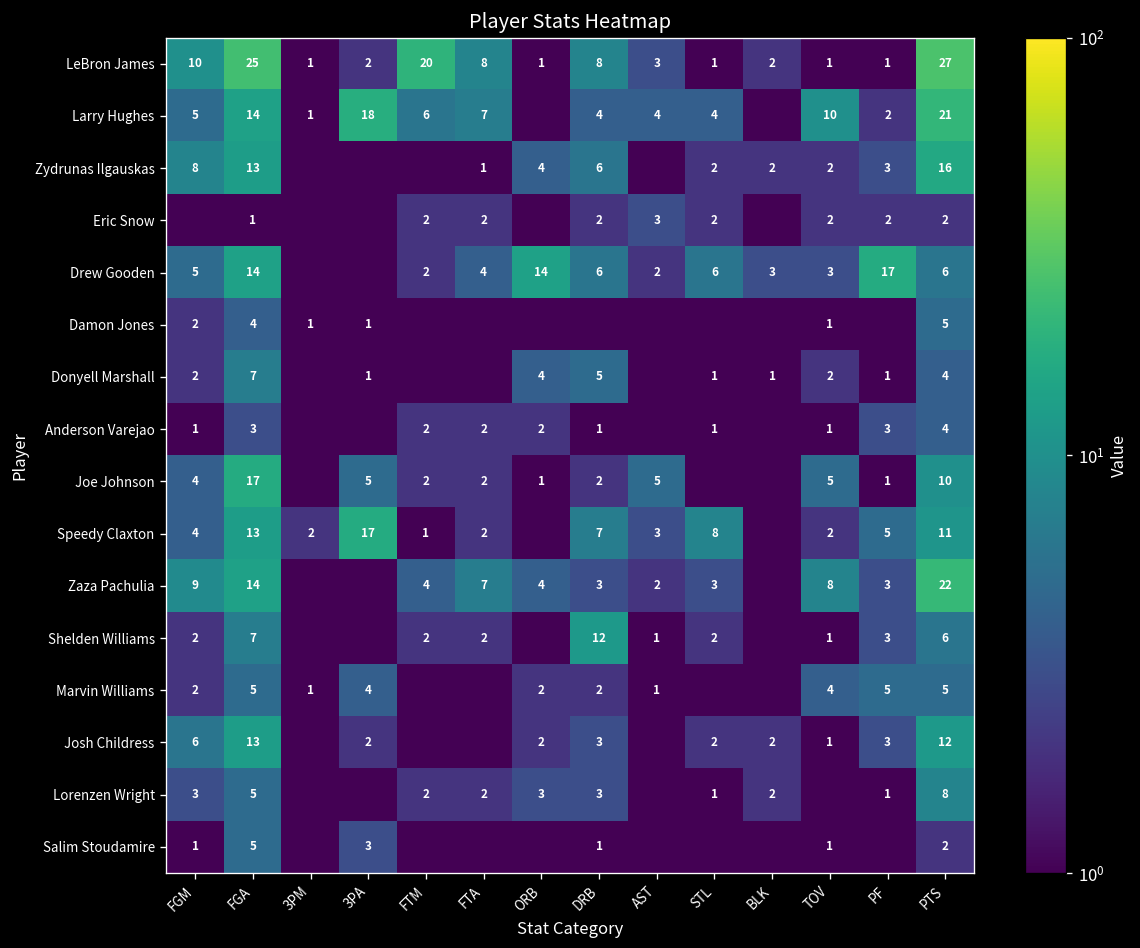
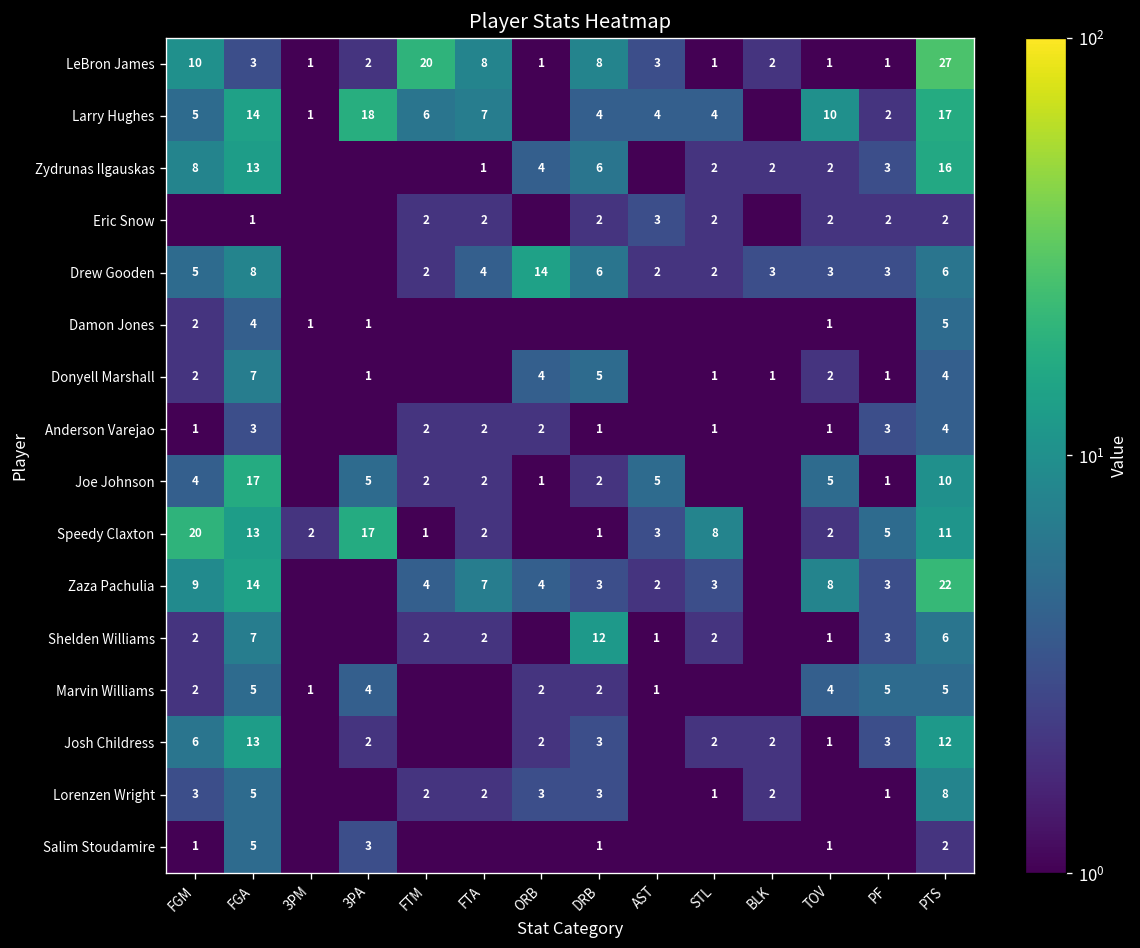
  {
    "LeBron James": {
      "FGM": 10,
-     "FGA": 25,
+     "FGA": 3,
      "3PM": 1,
      "3PA": 2,
      "FTM": 20,
      "FTA": 8,
      "ORB": 1,
      "DRB": 8,
      "AST": 3,
      "STL": 1,
      "BLK": 2,
      "TOV": 1,
      "PF": 1,
      "PTS": 27
    },
    "Larry Hughes": {
      "FGM": 5,
      "FGA": 14,
      "3PM": 1,
      "3PA": 18,
      "FTM": 6,
      "FTA": 7,
      "DRB": 4,
      "AST": 4,
      "STL": 4,
      "TOV": 10,
      "PF": 2,
-     "PTS": 21
+     "PTS": 17
    },
    "Zydrunas Ilgauskas": {
      "FGM": 8,
      "FGA": 13,
      "FTA": 1,
      "ORB": 4,
      "DRB": 6,
      "STL": 2,
      "BLK": 2,
      "TOV": 2,
      "PF": 3,
      "PTS": 16
    },
    "Eric Snow": {
      "FGA": 1,
      "FTM": 2,
      "FTA": 2,
      "DRB": 2,
      "AST": 3,
      "STL": 2,
      "TOV": 2,
      "PF": 2,
      "PTS": 2
    },
    "Drew Gooden": {
      "FGM": 5,
-     "FGA": 14,
+     "FGA": 8,
      "FTM": 2,
      "FTA": 4,
      "ORB": 14,
      "DRB": 6,
      "AST": 2,
-     "STL": 6,
+     "STL": 2,
      "BLK": 3,
      "TOV": 3,
-     "PF": 17,
+     "PF": 3,
      "PTS": 6
    },
    "Damon Jones": {
      "FGM": 2,
      "FGA": 4,
      "3PM": 1,
      "3PA": 1,
      "TOV": 1,
      "PTS": 5
    },
    "Donyell Marshall": {
      "FGM": 2,
      "FGA": 7,
      "3PA": 1,
      "ORB": 4,
      "DRB": 5,
      "STL": 1,
      "BLK": 1,
      "TOV": 2,
      "PF": 1,
      "PTS": 4
    },
    "Anderson Varejao": {
      "FGM": 1,
      "FGA": 3,
      "FTM": 2,
      "FTA": 2,
      "ORB": 2,
      "DRB": 1,
      "STL": 1,
      "TOV": 1,
      "PF": 3,
      "PTS": 4
    },
    "Joe Johnson": {
      "FGM": 4,
      "FGA": 17,
      "3PA": 5,
      "FTM": 2,
      "FTA": 2,
      "ORB": 1,
      "DRB": 2,
      "AST": 5,
      "TOV": 5,
      "PF": 1,
      "PTS": 10
    },
    "Speedy Claxton": {
-     "FGM": 4,
+     "FGM": 20,
      "FGA": 13,
      "3PM": 2,
      "3PA": 17,
      "FTM": 1,
      "FTA": 2,
-     "DRB": 7,
+     "DRB": 1,
      "AST": 3,
      "STL": 8,
      "TOV": 2,
      "PF": 5,
      "PTS": 11
    },
    "Zaza Pachulia": {
      "FGM": 9,
      "FGA": 14,
      "FTM": 4,
      "FTA": 7,
      "ORB": 4,
      "DRB": 3,
      "AST": 2,
      "STL": 3,
      "TOV": 8,
      "PF": 3,
      "PTS": 22
    },
    "Shelden Williams": {
      "FGM": 2,
      "FGA": 7,
      "FTM": 2,
      "FTA": 2,
      "DRB": 12,
      "AST": 1,
      "STL": 2,
      "TOV": 1,
      "PF": 3,
      "PTS": 6
    },
    "Marvin Williams": {
      "FGM": 2,
      "FGA": 5,
      "3PM": 1,
      "3PA": 4,
      "ORB": 2,
      "DRB": 2,
      "AST": 1,
      "TOV": 4,
      "PF": 5,
      "PTS": 5
    },
    "Josh Childress": {
      "FGM": 6,
      "FGA": 13,
      "3PA": 2,
      "ORB": 2,
      "DRB": 3,
      "STL": 2,
      "BLK": 2,
      "TOV": 1,
      "PF": 3,
      "PTS": 12
    },
    "Lorenzen Wright": {
      "FGM": 3,
      "FGA": 5,
      "FTM": 2,
      "FTA": 2,
      "ORB": 3,
      "DRB": 3,
      "STL": 1,
      "BLK": 2,
      "PF": 1,
      "PTS": 8
    },
    "Salim Stoudamire": {
      "FGM": 1,
      "FGA": 5,
      "3PA": 3,
      "DRB": 1,
      "TOV": 1,
      "PTS": 2
    }
  }
